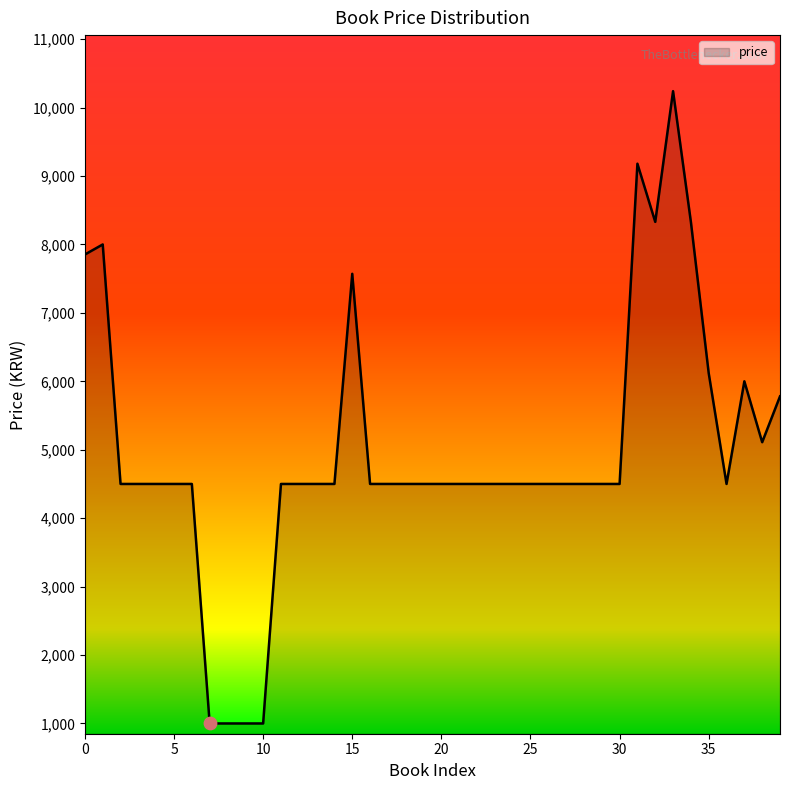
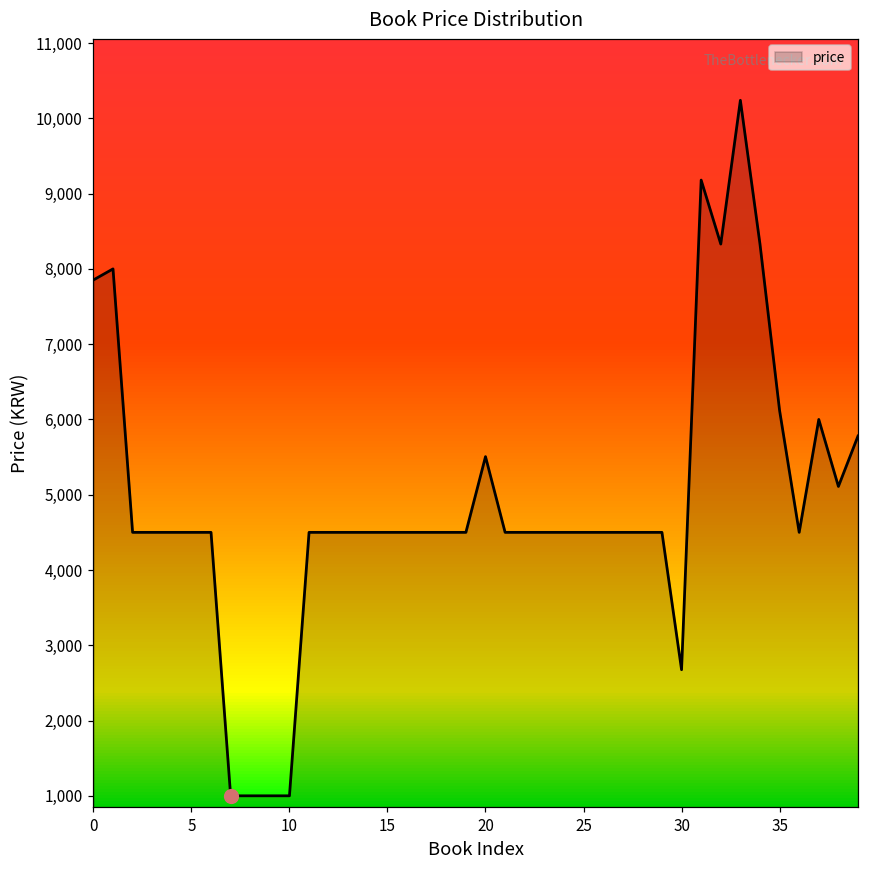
  {
    "price": {
      "0": "7,900",
      "5": "4,500",
      "10": "1,000",
-     "15": "7,600",
-     "20": "4,500",
+     "15": "4,500",
+     "20": "5,500",
      "25": "4,500",
-     "30": "4,500",
+     "30": "2,700",
      "35": "6,100"
    }
  }
